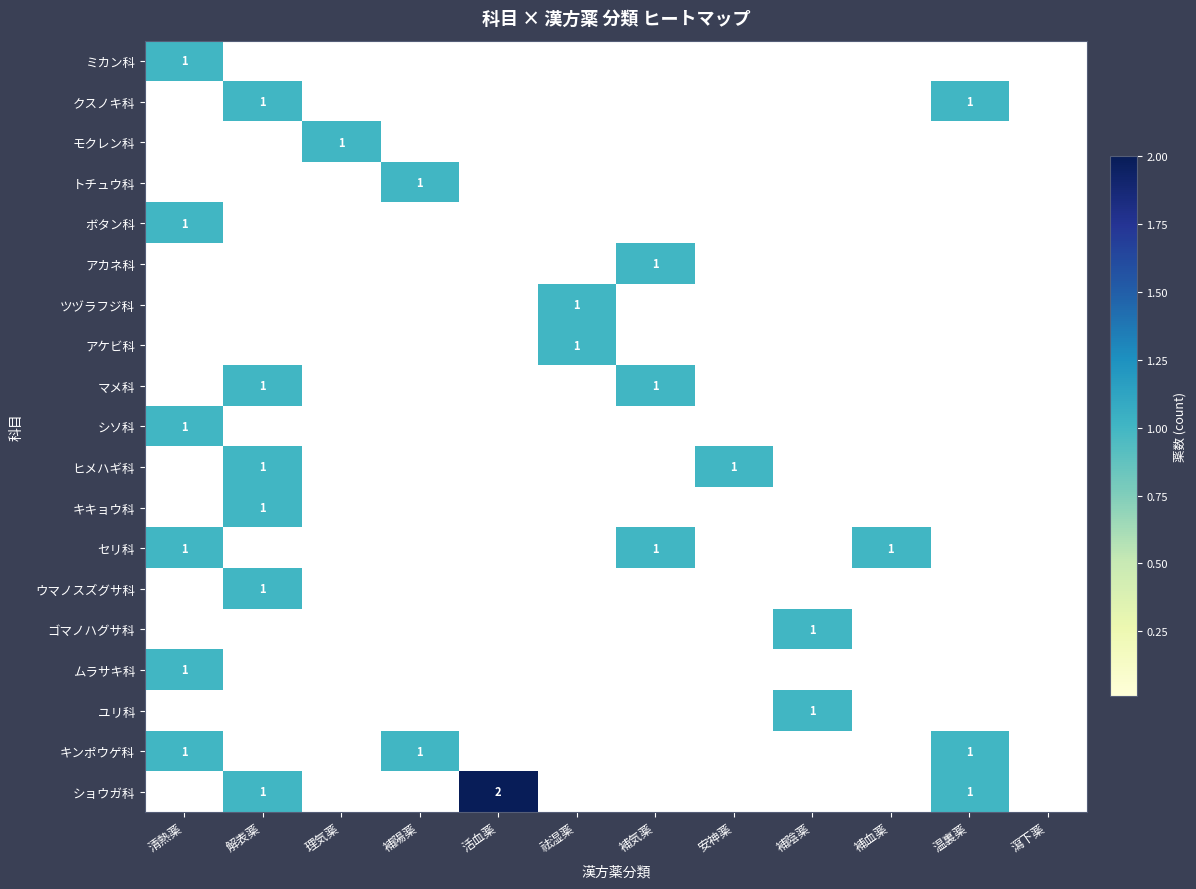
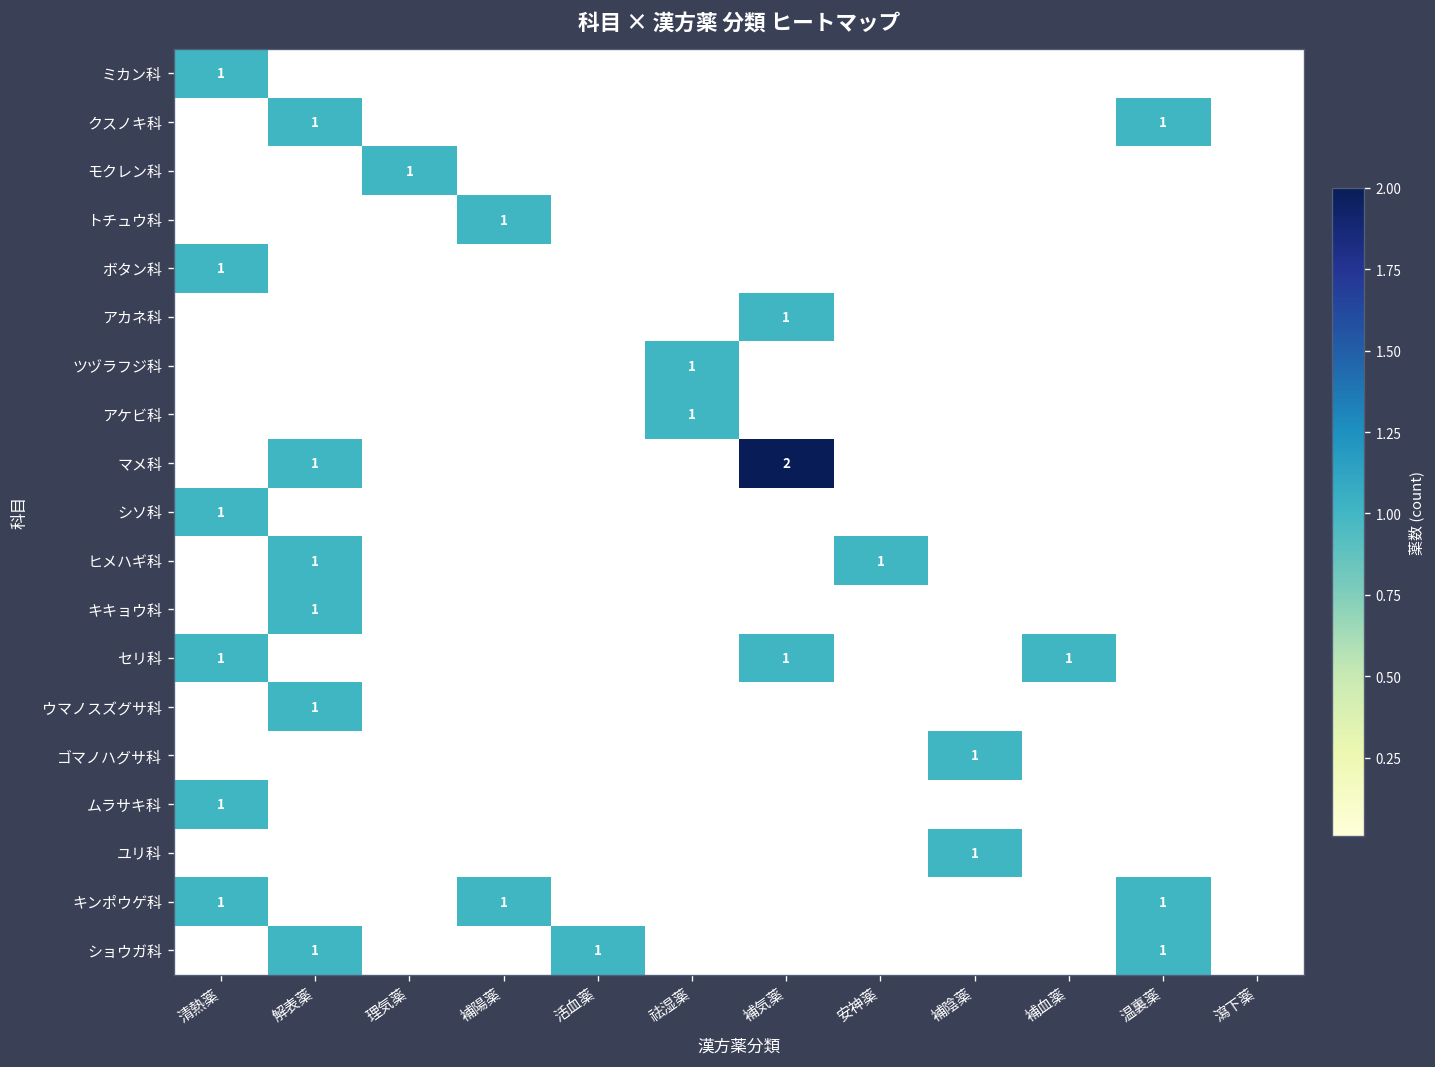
  {
    "ミカン科": {
      "清熱薬": 1
    },
    "クスノキ科": {
      "解表薬": 1,
      "温裏薬": 1
    },
    "モクレン科": {
      "理気薬": 1
    },
    "トチュウ科": {
      "補陽薬": 1
    },
    "ボタン科": {
      "清熱薬": 1
    },
    "アカネ科": {
      "補気薬": 1
    },
    "ツヅラフジ科": {
      "祛湿薬": 1
    },
    "アケビ科": {
      "祛湿薬": 1
    },
    "マメ科": {
      "解表薬": 1,
-     "補気薬": 1
+     "補気薬": 2
    },
    "シソ科": {
      "清熱薬": 1
    },
    "ヒメハギ科": {
      "解表薬": 1,
      "安神薬": 1
    },
    "キキョウ科": {
      "解表薬": 1
    },
    "セリ科": {
      "清熱薬": 1,
      "補気薬": 1,
      "補血薬": 1
    },
    "ウマノスズグサ科": {
      "解表薬": 1
    },
    "ゴマノハグサ科": {
      "補陰薬": 1
    },
    "ムラサキ科": {
      "清熱薬": 1
    },
    "ユリ科": {
      "補陰薬": 1
    },
    "キンポウゲ科": {
      "清熱薬": 1,
      "補陽薬": 1,
      "温裏薬": 1
    },
    "ショウガ科": {
      "解表薬": 1,
-     "活血薬": 2,
+     "活血薬": 1,
      "温裏薬": 1
    }
  }
